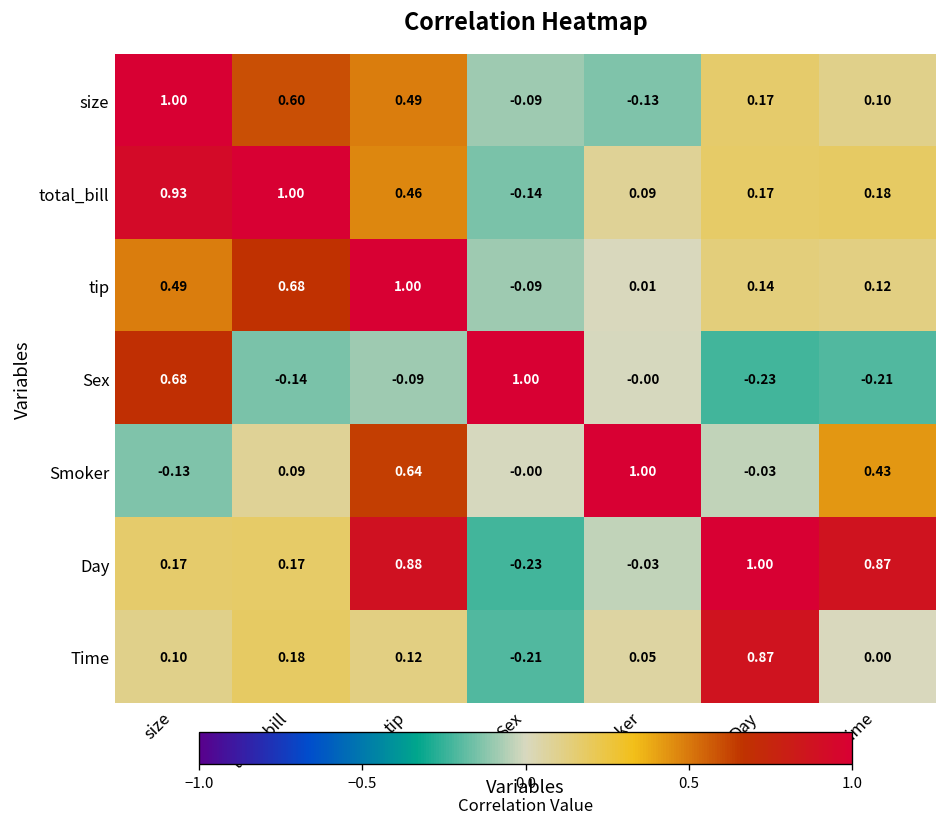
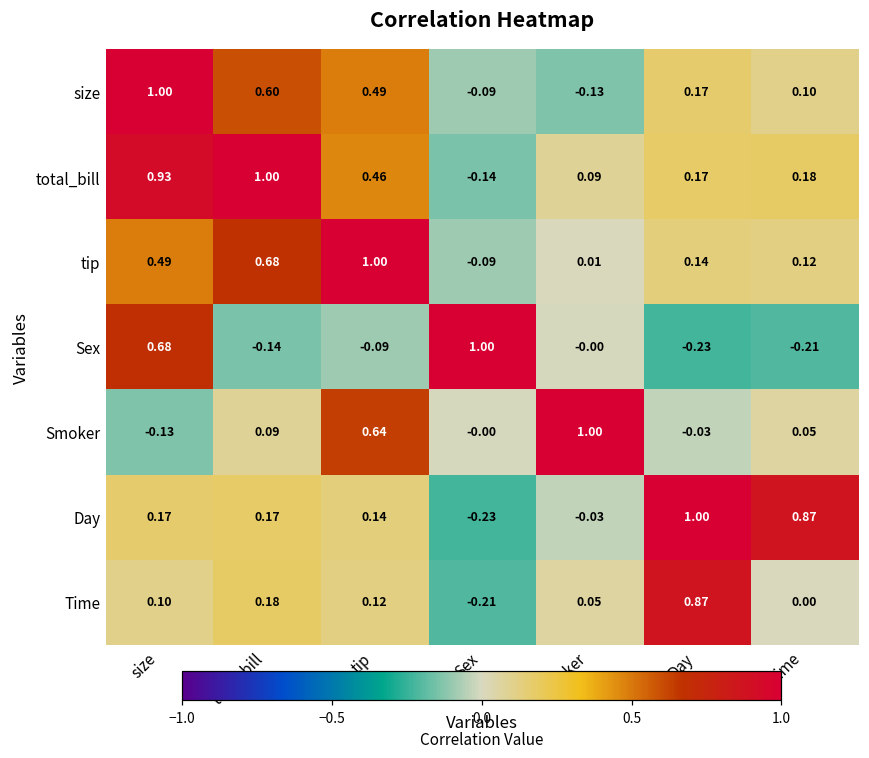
  {
    "size": {
      "size": 1.00,
      "tip": 0.49,
      "Time": 0.10
    },
    "total_bill": {
      "size": 0.93,
      "tip": 0.46,
      "Time": 0.18
    },
    "tip": {
      "size": 0.49,
      "tip": 1.00,
      "Time": 0.12
    },
    "Sex": {
      "size": 0.68,
      "tip": -0.09,
      "Time": -0.21
    },
    "Smoker": {
      "size": -0.13,
      "tip": 0.64,
-     "Time": 0.43
+     "Time": 0.05
    },
    "Day": {
      "size": 0.17,
-     "tip": 0.88,
+     "tip": 0.14,
      "Time": 0.87
    },
    "Time": {
      "size": 0.10,
      "tip": 0.12,
      "Time": 0.00
    }
  }
